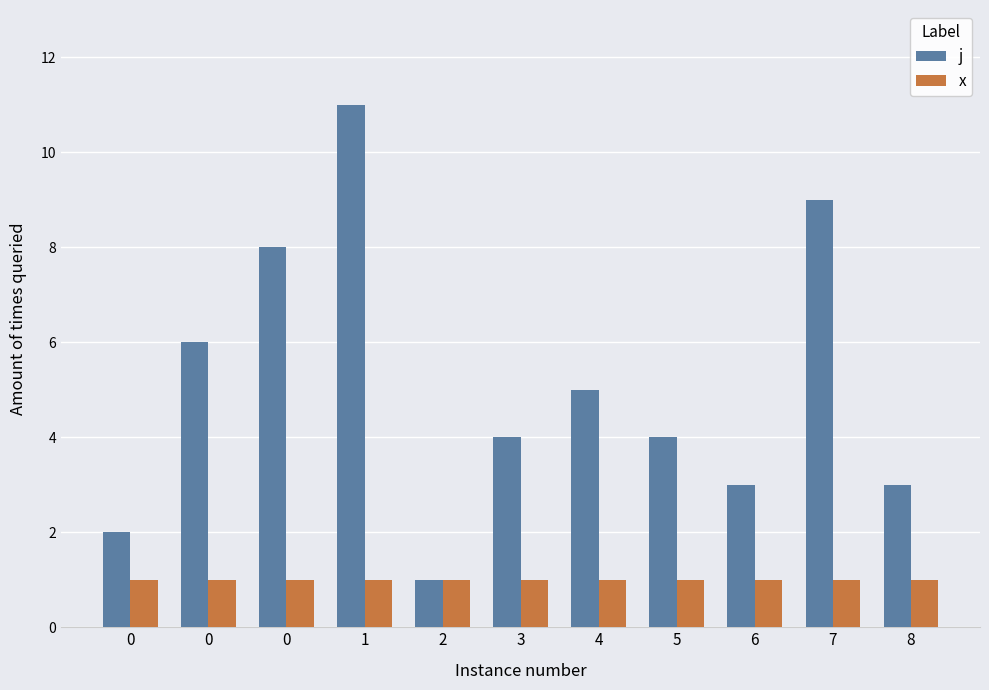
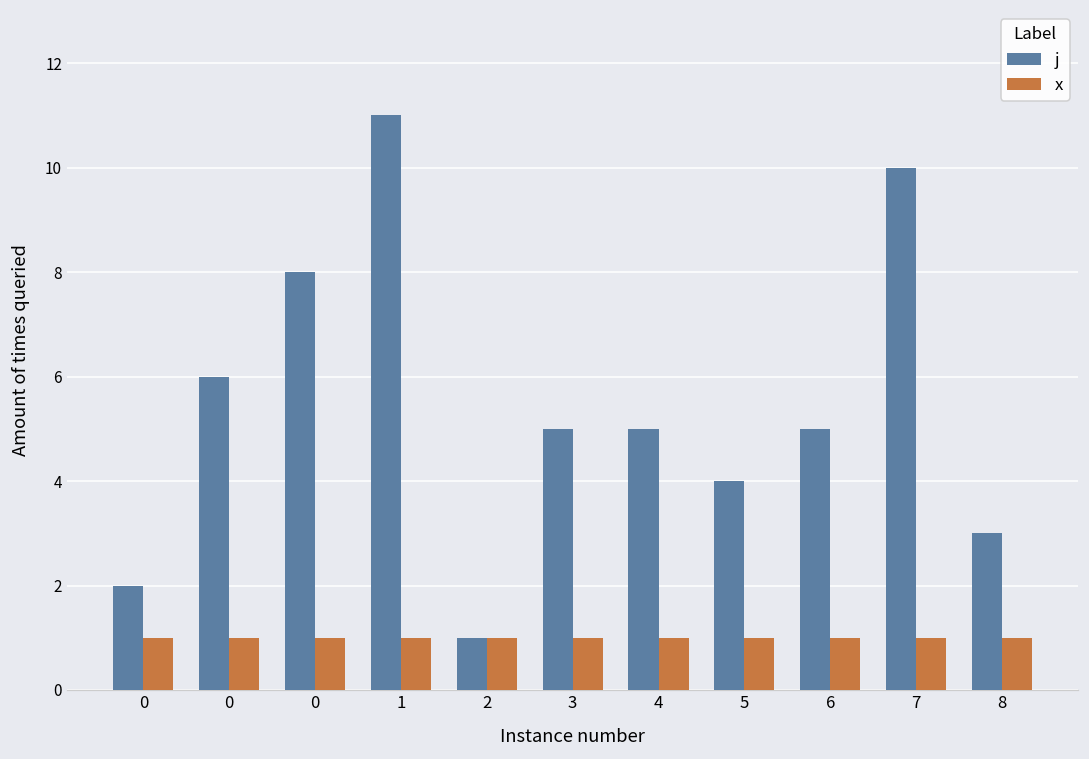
  {
    "j": {
      "1": 11,
      "2": 1,
-     "3": 4,
+     "3": 5,
      "4": 5,
      "5": 4,
-     "6": 3,
-     "7": 9,
+     "6": 5,
+     "7": 10,
      "8": 3
    },
    "x": {
      "1": 1,
      "2": 1,
      "3": 1,
      "4": 1,
      "5": 1,
      "6": 1,
      "7": 1,
      "8": 1
    }
  }
